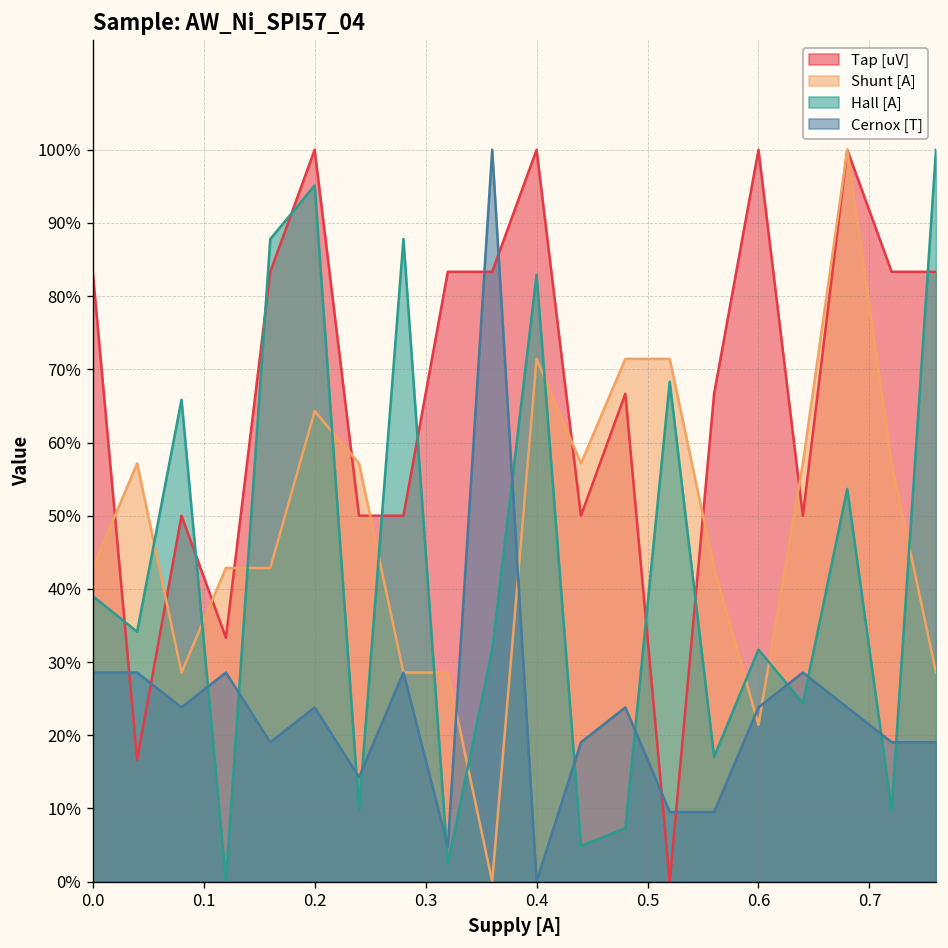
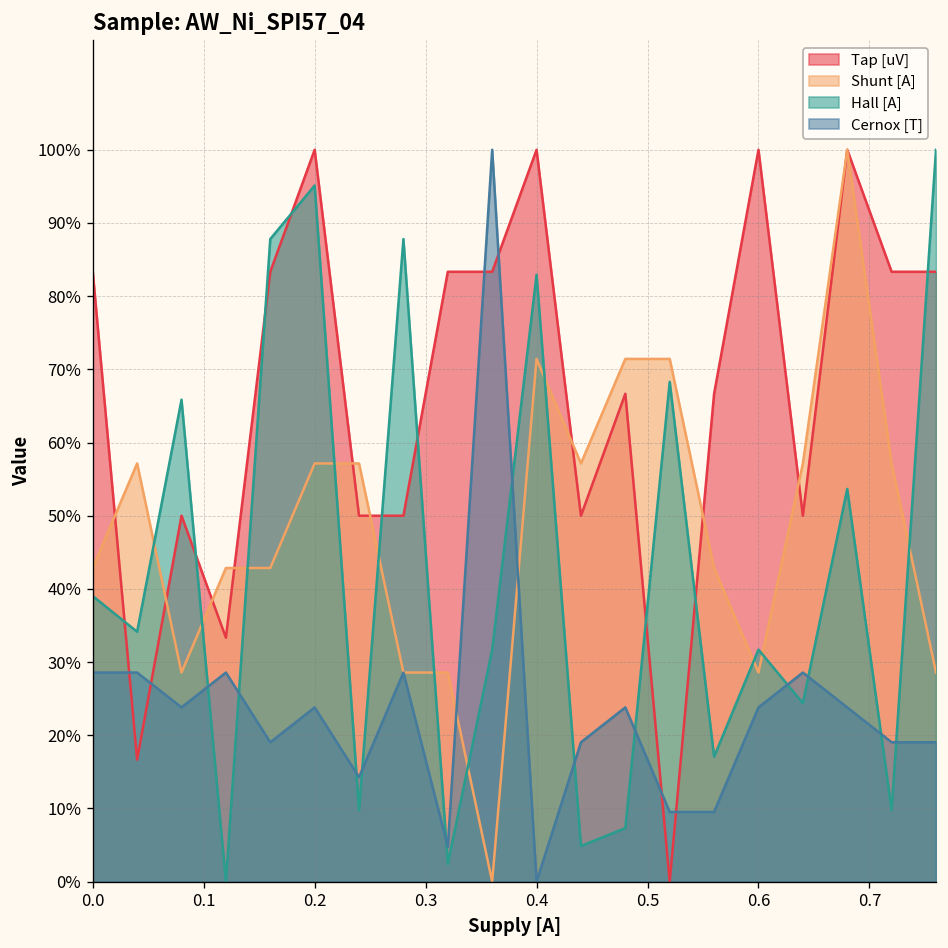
  {
    "Tap [uV]": {
      "0.0": "83%",
      "0.2": "100%",
      "0.4": "100%",
      "0.6": "100%"
    },
    "Shunt [A]": {
      "0.0": "43%",
-     "0.2": "64%",
+     "0.2": "57%",
      "0.4": "71%",
-     "0.6": "21%"
+     "0.6": "29%"
    }
  }
